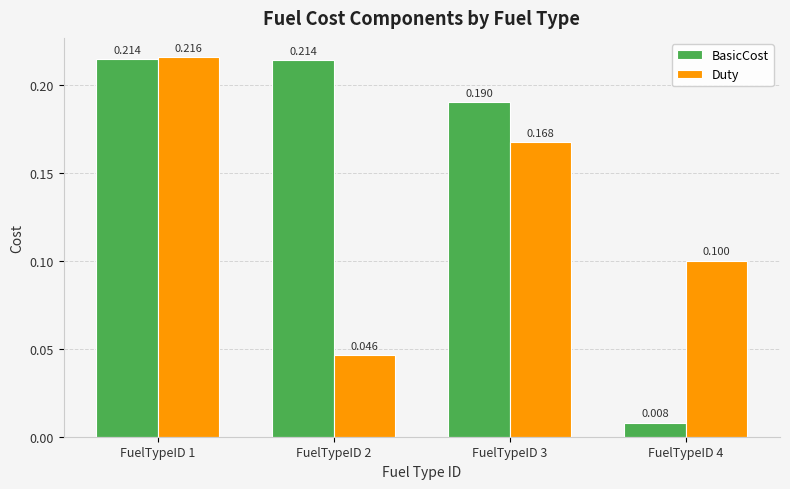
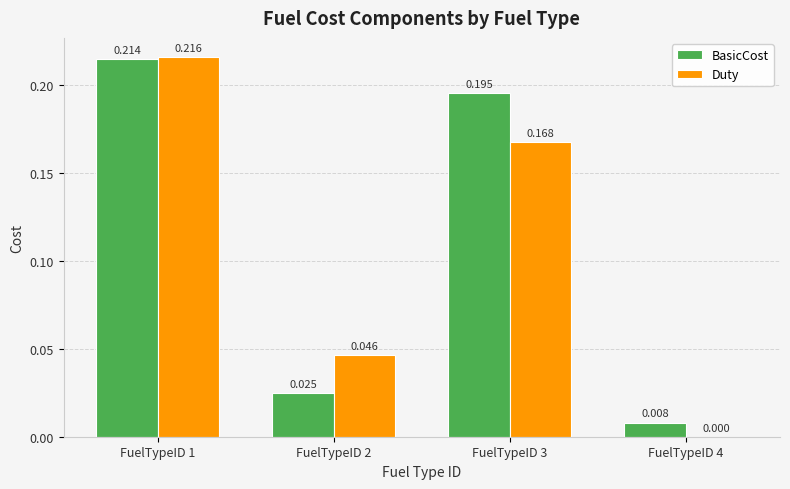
  {
    "BasicCost": {
      "FuelTypeID 1": 0.214,
-     "FuelTypeID 2": 0.214,
-     "FuelTypeID 3": 0.190,
+     "FuelTypeID 2": 0.025,
+     "FuelTypeID 3": 0.195,
      "FuelTypeID 4": 0.008
    },
    "Duty": {
      "FuelTypeID 1": 0.216,
      "FuelTypeID 2": 0.046,
      "FuelTypeID 3": 0.168,
-     "FuelTypeID 4": 0.100
+     "FuelTypeID 4": 0.000
    }
  }
